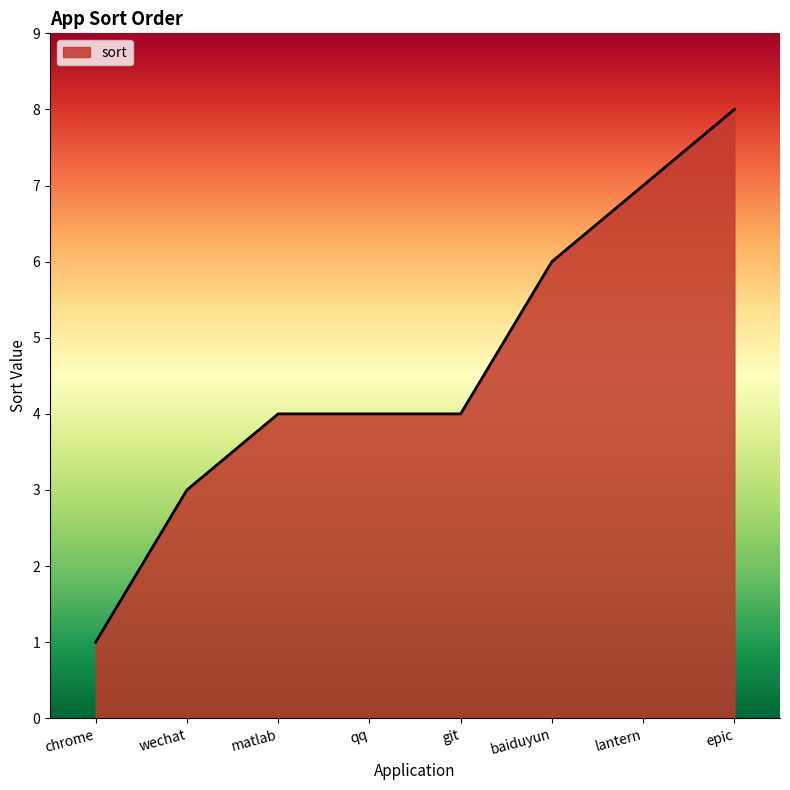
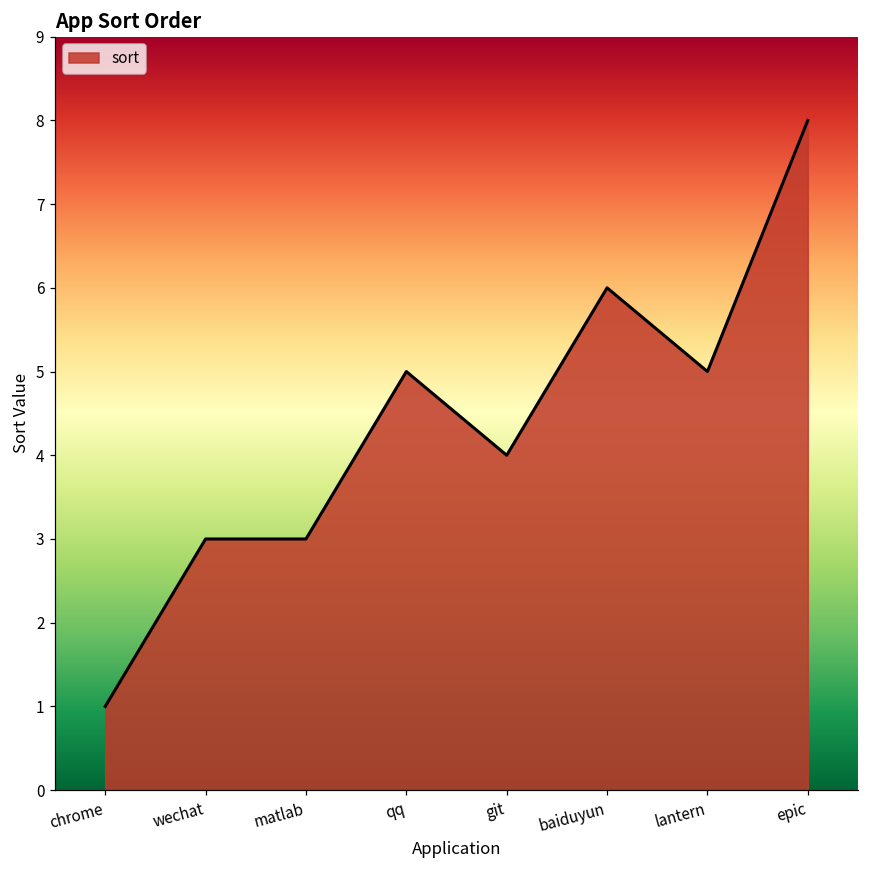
  {
    "chrome": 1,
    "wechat": 3,
-   "matlab": 4,
-   "qq": 4,
+   "matlab": 3,
+   "qq": 5,
    "git": 4,
    "baiduyun": 6,
-   "lantern": 7,
+   "lantern": 5,
    "epic": 8
  }
